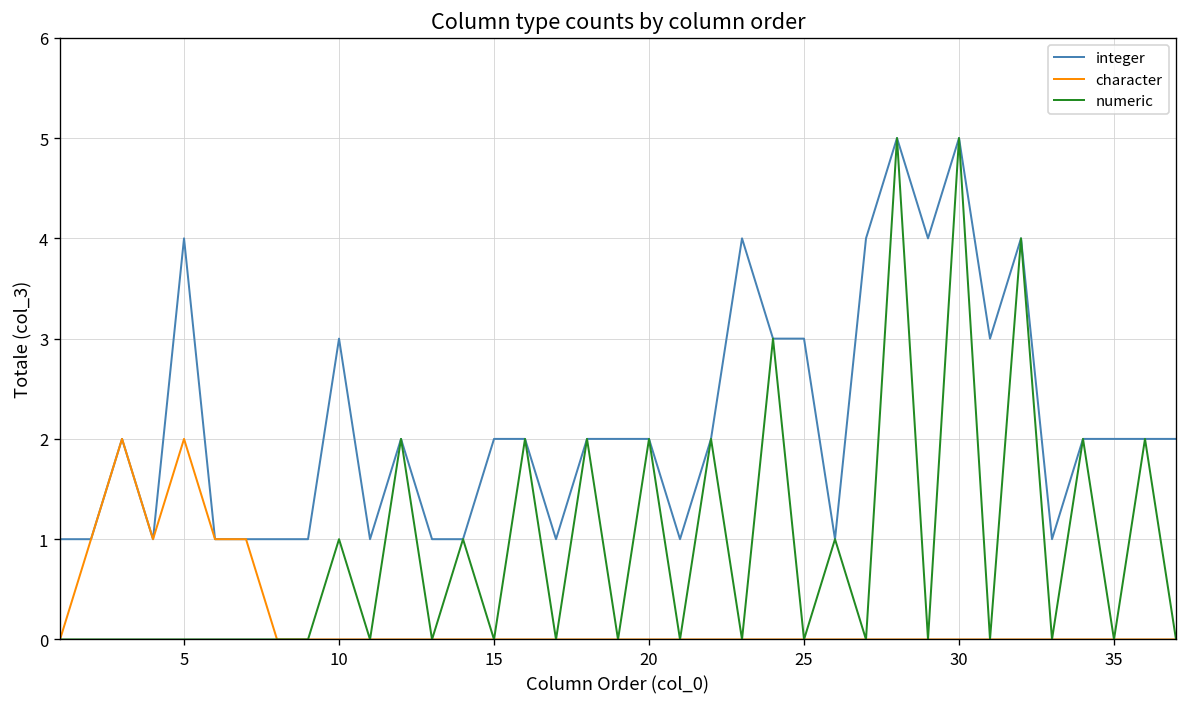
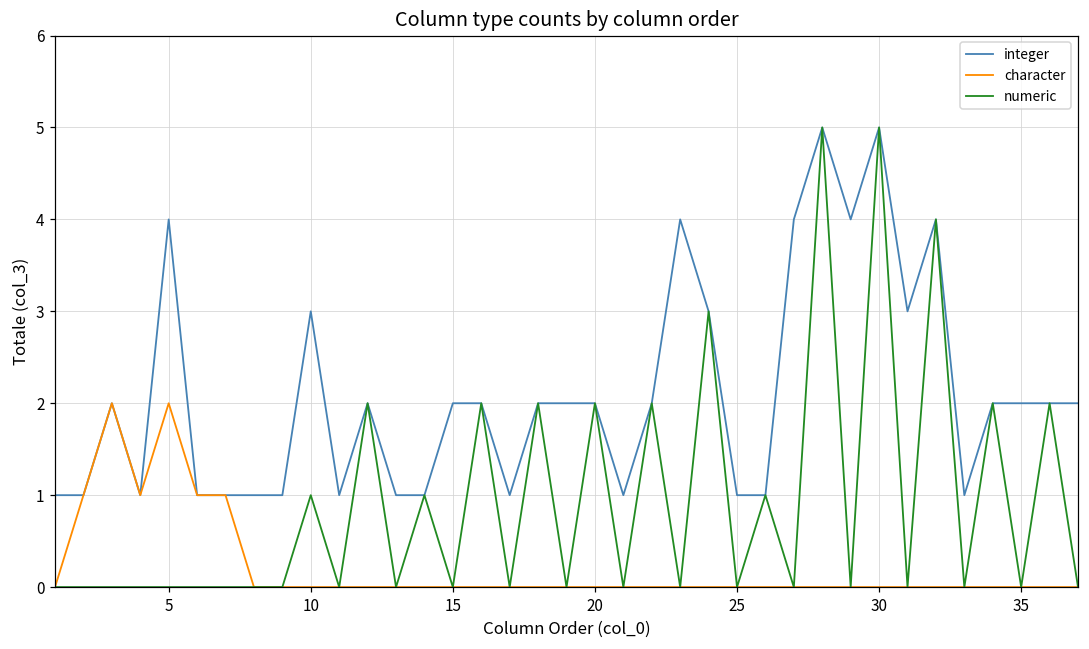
  {
    "integer": {
      "5": 4,
      "10": 3,
      "15": 2,
-     "25": 3,
+     "25": 1,
      "35": 2
    },
    "character": {
      "5": 2,
      "10": 0,
      "20": 0,
      "30": 0
    },
    "numeric": {
      "5": 0,
      "10": 1
    }
  }
